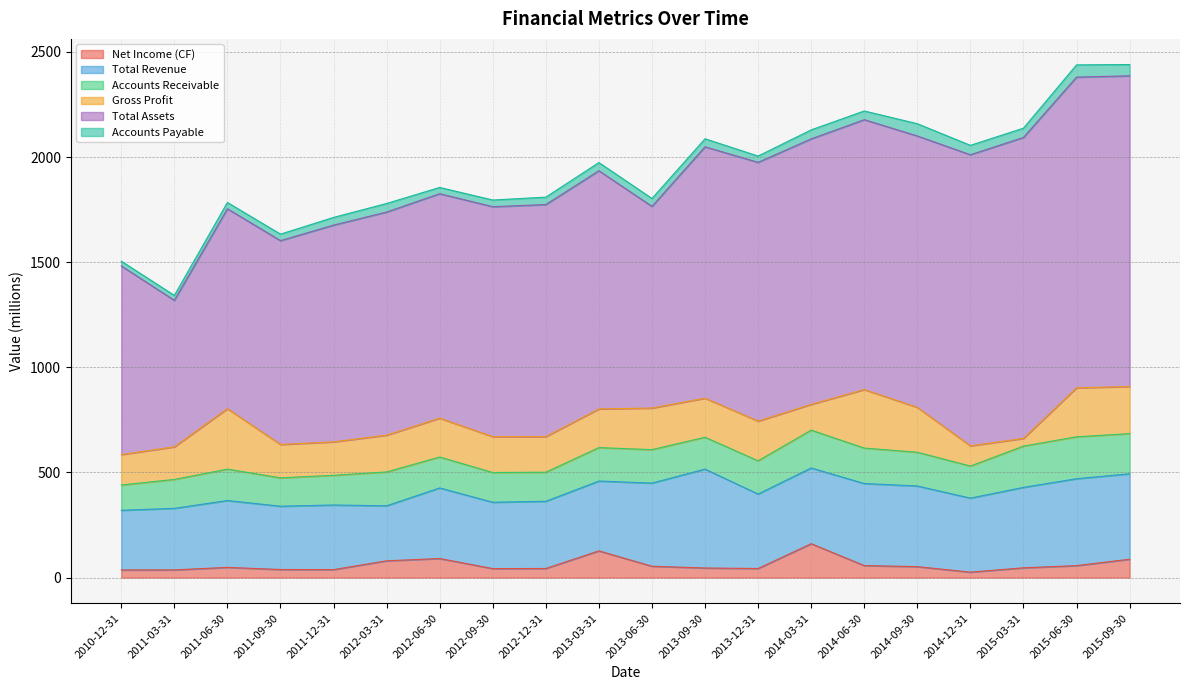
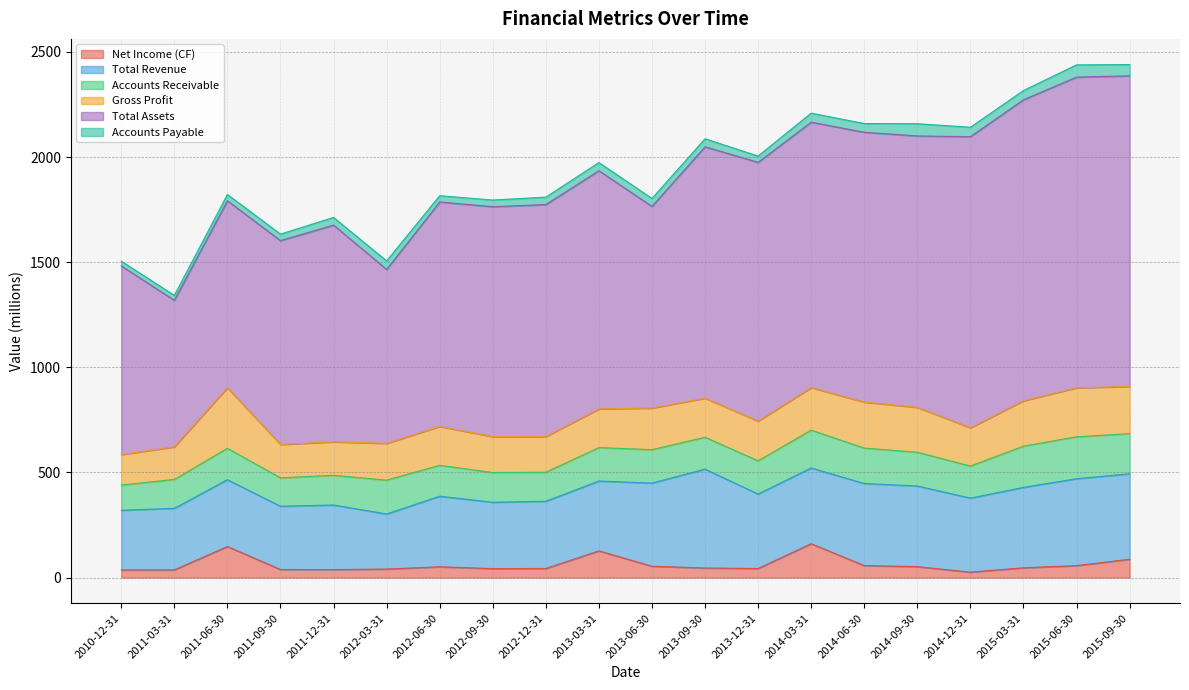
  {
    "Net Income (CF)": {
      "2010-12-31": 40,
      "2011-03-31": 40,
-     "2011-06-30": 50,
+     "2011-06-30": 150,
      "2011-09-30": 40,
      "2011-12-31": 40,
-     "2012-03-31": 80,
-     "2012-06-30": 90,
+     "2012-03-31": 40,
+     "2012-06-30": 50,
      "2012-09-30": 40,
      "2012-12-31": 40,
      "2013-03-31": 130,
      "2013-06-30": 50,
      "2013-09-30": 50,
      "2013-12-31": 40,
      "2014-03-31": 160,
      "2014-06-30": 60,
      "2014-09-30": 50,
      "2014-12-31": 30,
      "2015-03-31": 50,
      "2015-06-30": 60,
      "2015-09-30": 90
    },
    "Total Revenue": {
      "2010-12-31": 280,
      "2011-03-31": 290,
      "2011-06-30": 320,
      "2011-09-30": 300,
      "2011-12-31": 310,
      "2012-03-31": 260,
      "2012-06-30": 340,
      "2012-09-30": 320,
      "2012-12-31": 320,
      "2013-03-31": 330,
      "2013-06-30": 400,
      "2013-09-30": 470,
      "2013-12-31": 350,
      "2014-03-31": 360,
      "2014-06-30": 390,
      "2014-09-30": 380,
      "2014-12-31": 350,
      "2015-03-31": 380,
      "2015-06-30": 410,
      "2015-09-30": 410
    },
    "Gross Profit": {
      "2010-12-31": 140,
      "2011-03-31": 150,
      "2011-06-30": 290,
      "2011-09-30": 160,
      "2011-12-31": 160,
      "2012-03-31": 170,
      "2012-06-30": 180,
      "2012-09-30": 170,
      "2012-12-31": 170,
      "2013-03-31": 180,
      "2013-06-30": 200,
      "2013-09-30": 190,
      "2013-12-31": 190,
-     "2014-03-31": 120,
-     "2014-06-30": 280,
+     "2014-03-31": 200,
+     "2014-06-30": 220,
      "2014-09-30": 210,
-     "2014-12-31": 100,
-     "2015-03-31": 40,
+     "2014-12-31": 180,
+     "2015-03-31": 220,
      "2015-06-30": 230,
      "2015-09-30": 220
    },
    "Total Assets": {
      "2010-12-31": 900,
      "2011-03-31": 700,
-     "2011-06-30": 950,
+     "2011-06-30": 890,
      "2011-09-30": 970,
      "2011-12-31": 1030,
-     "2012-03-31": 1060,
+     "2012-03-31": 830,
      "2012-06-30": 1070,
      "2012-09-30": 1090,
      "2012-12-31": 1100,
      "2013-03-31": 1130,
      "2013-06-30": 960,
      "2013-09-30": 1200,
      "2013-12-31": 1230,
      "2014-03-31": 1260,
      "2014-06-30": 1280,
      "2014-09-30": 1290,
      "2014-12-31": 1380,
      "2015-03-31": 1430,
      "2015-06-30": 1480,
      "2015-09-30": 1480
    }
  }
